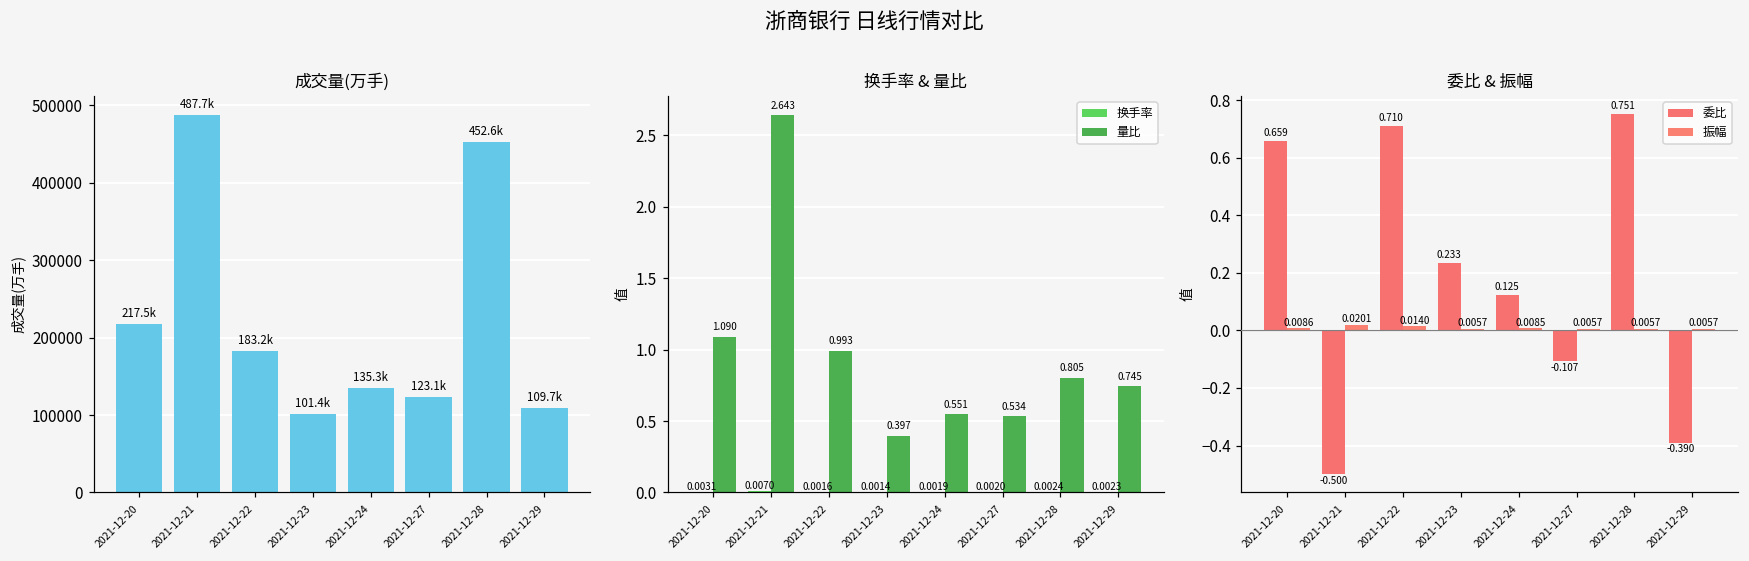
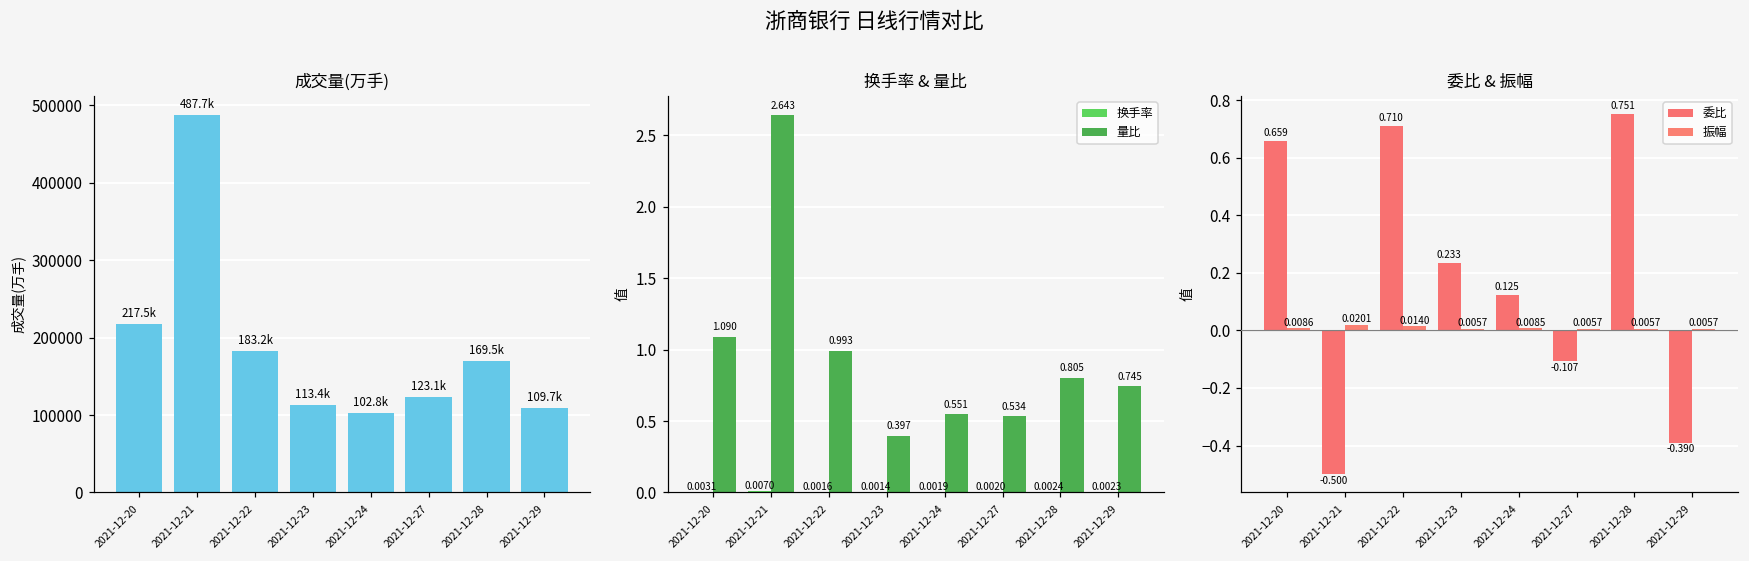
  {
    "成交量(万手)": {
      "2021-12-20": "217.5k",
      "2021-12-21": "487.7k",
      "2021-12-22": "183.2k",
-     "2021-12-23": "101.4k",
-     "2021-12-24": "135.3k",
+     "2021-12-23": "113.4k",
+     "2021-12-24": "102.8k",
      "2021-12-27": "123.1k",
-     "2021-12-28": "452.6k",
+     "2021-12-28": "169.5k",
      "2021-12-29": "109.7k"
    }
  }
